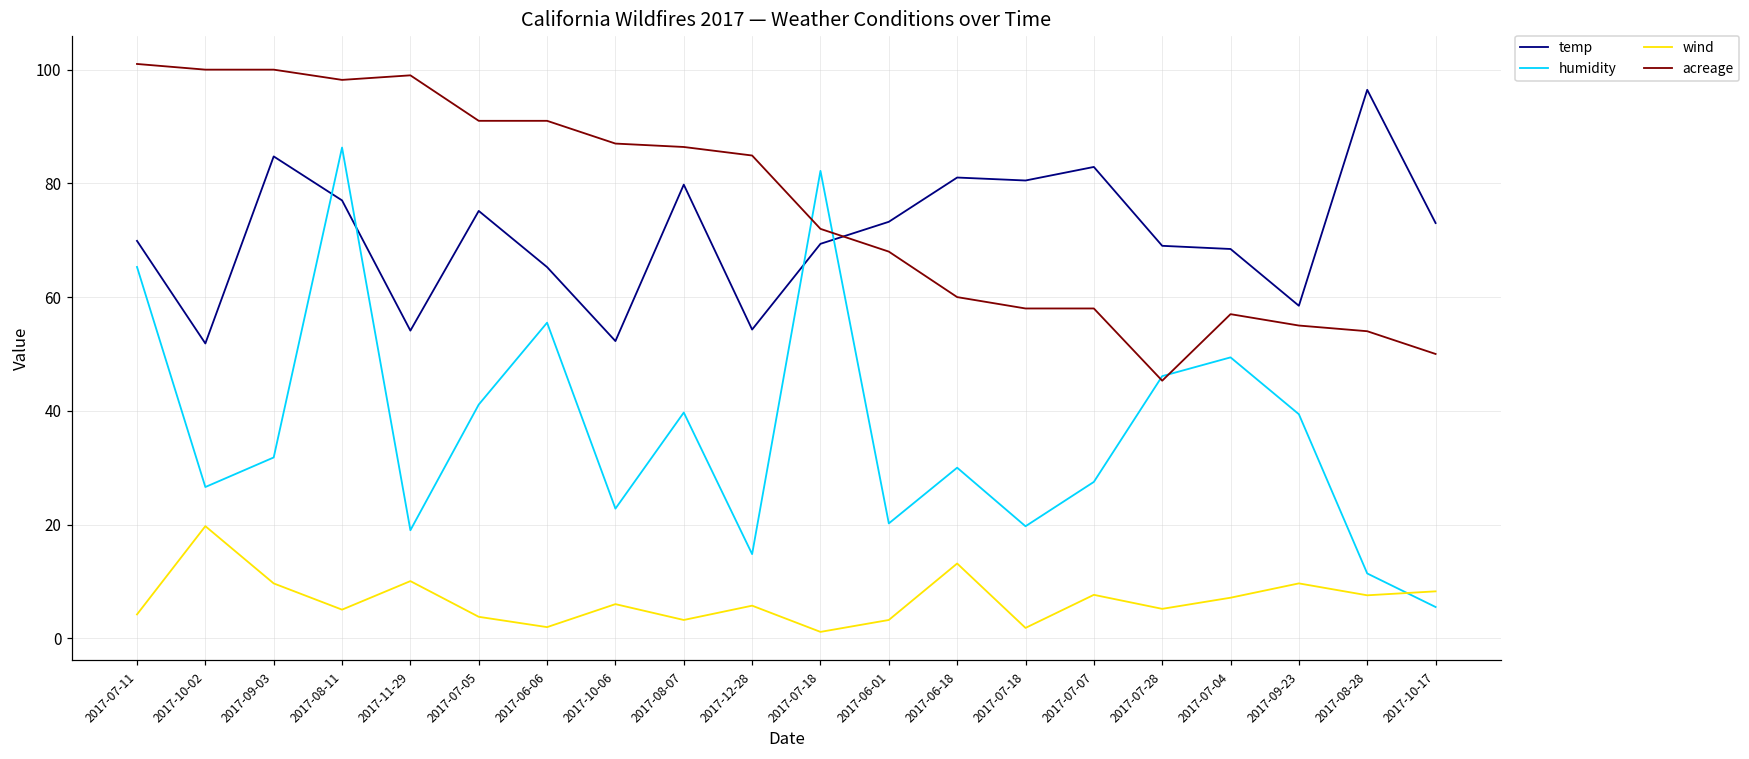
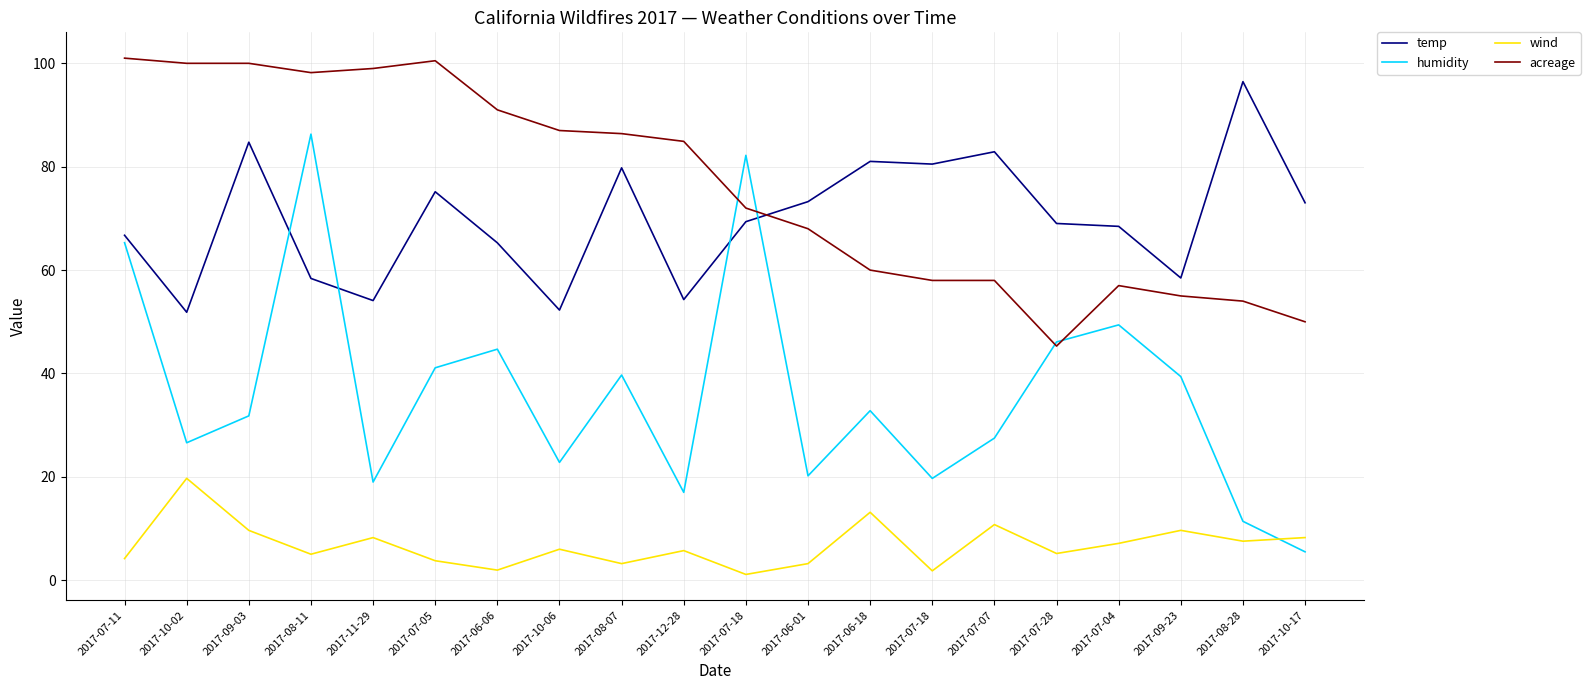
  {
    "temp": {
-     "2017-07-11": 70,
+     "2017-07-11": 67,
      "2017-10-02": 52,
      "2017-09-03": 85,
-     "2017-08-11": 77,
+     "2017-08-11": 58,
      "2017-11-29": 54,
      "2017-07-05": 75,
      "2017-06-06": 65,
      "2017-10-06": 52,
      "2017-08-07": 80,
      "2017-12-28": 54,
      "2017-06-01": 73,
      "2017-06-18": 81,
      "2017-07-07": 83,
      "2017-07-28": 69,
      "2017-07-04": 68,
      "2017-09-23": 58,
      "2017-08-28": 96,
      "2017-10-17": 73
    },
    "humidity": {
      "2017-07-11": 65,
      "2017-10-02": 27,
      "2017-09-03": 32,
      "2017-08-11": 86,
      "2017-11-29": 19,
      "2017-07-05": 41,
-     "2017-06-06": 56,
+     "2017-06-06": 45,
      "2017-10-06": 23,
      "2017-08-07": 40,
-     "2017-12-28": 15,
+     "2017-12-28": 17,
      "2017-06-01": 20,
-     "2017-06-18": 30,
+     "2017-06-18": 33,
      "2017-07-07": 28,
      "2017-07-28": 46,
      "2017-07-04": 49,
      "2017-09-23": 39,
      "2017-08-28": 11,
      "2017-10-17": 6
    },
    "wind": {
      "2017-07-11": 4,
      "2017-10-02": 20,
      "2017-09-03": 10,
      "2017-08-11": 5,
-     "2017-11-29": 10,
+     "2017-11-29": 8,
      "2017-07-05": 4,
      "2017-06-06": 2,
      "2017-10-06": 6,
      "2017-08-07": 3,
      "2017-12-28": 6,
      "2017-06-01": 3,
      "2017-06-18": 13,
-     "2017-07-07": 8,
+     "2017-07-07": 11,
      "2017-07-28": 5,
      "2017-07-04": 7,
      "2017-09-23": 10,
      "2017-08-28": 8,
      "2017-10-17": 8
    },
    "acreage": {
      "2017-07-11": 101,
      "2017-10-02": 100,
      "2017-09-03": 100,
      "2017-08-11": 98,
      "2017-11-29": 99,
-     "2017-07-05": 91,
+     "2017-07-05": 101,
      "2017-06-06": 91,
      "2017-10-06": 87,
      "2017-08-07": 86,
      "2017-12-28": 85,
      "2017-06-01": 68,
      "2017-06-18": 60,
      "2017-07-07": 58,
      "2017-07-28": 45,
      "2017-07-04": 57,
      "2017-09-23": 55,
      "2017-08-28": 54,
      "2017-10-17": 50
    }
  }
